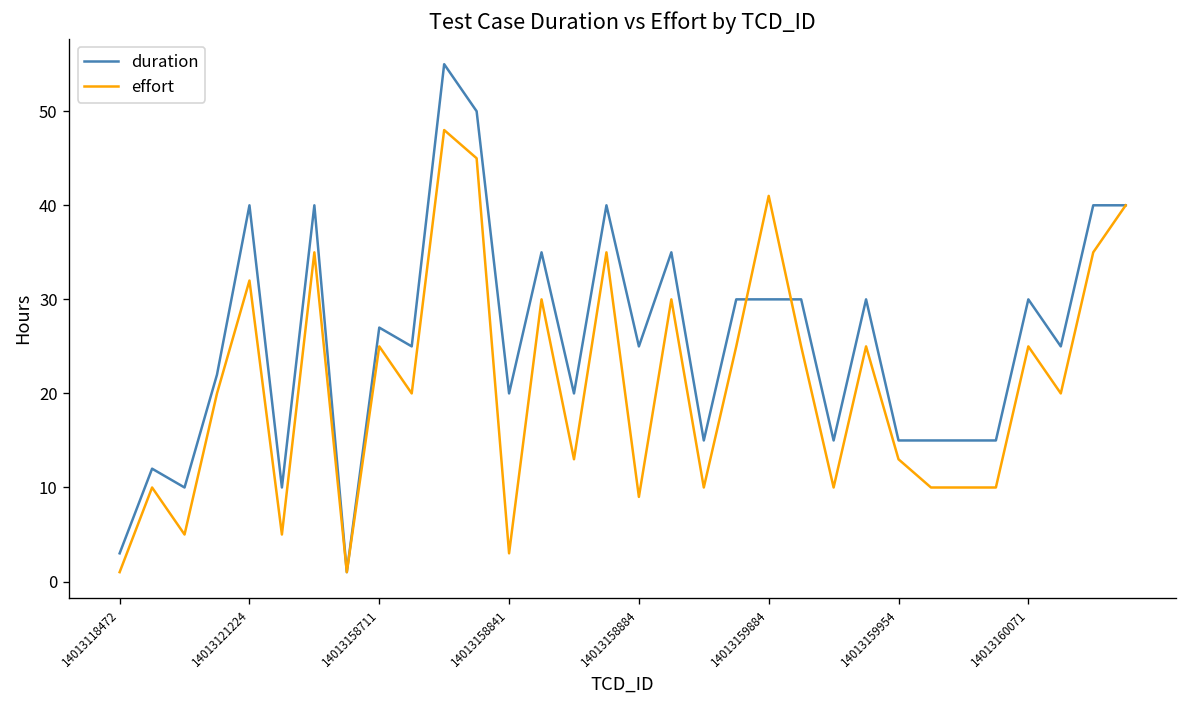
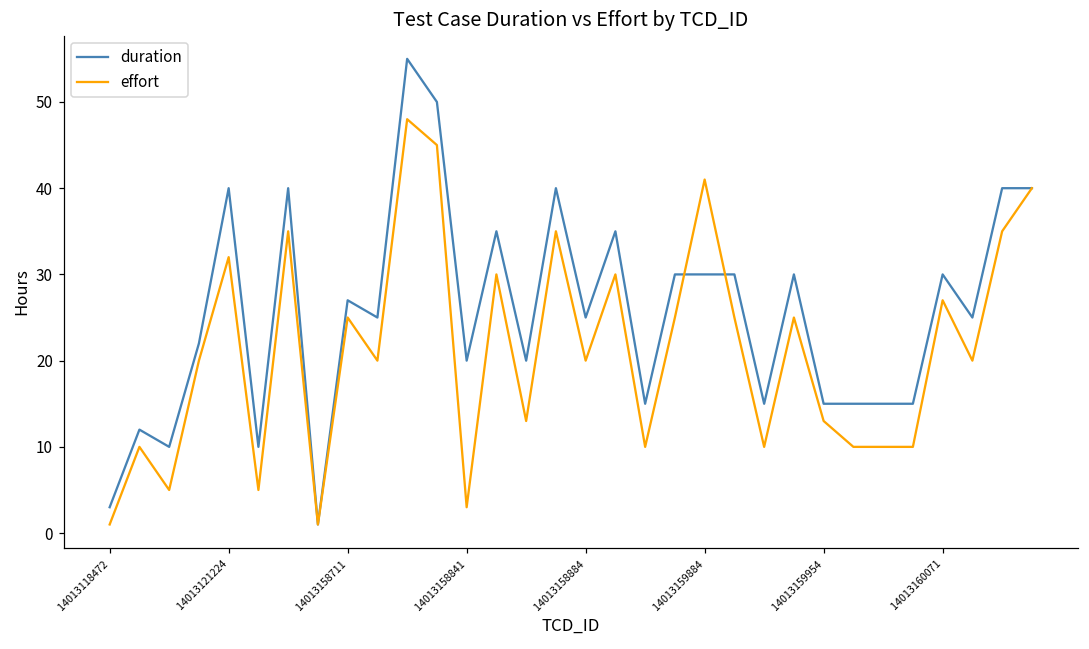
  {
    "duration": {
      "14013118472": 3,
      "14013121224": 40,
      "14013158711": 27,
      "14013158841": 20,
      "14013158884": 25,
      "14013159884": 30,
      "14013159954": 15,
      "14013160071": 30
    },
    "effort": {
      "14013118472": 1,
      "14013121224": 32,
      "14013158711": 25,
      "14013158841": 3,
-     "14013158884": 9,
+     "14013158884": 20,
      "14013159884": 41,
      "14013159954": 13,
-     "14013160071": 25
+     "14013160071": 27
    }
  }
